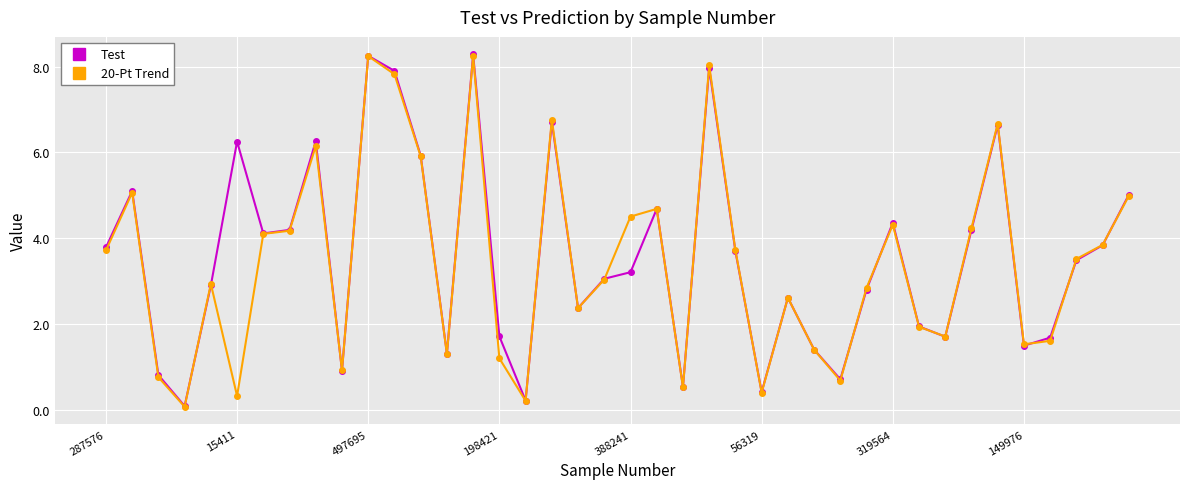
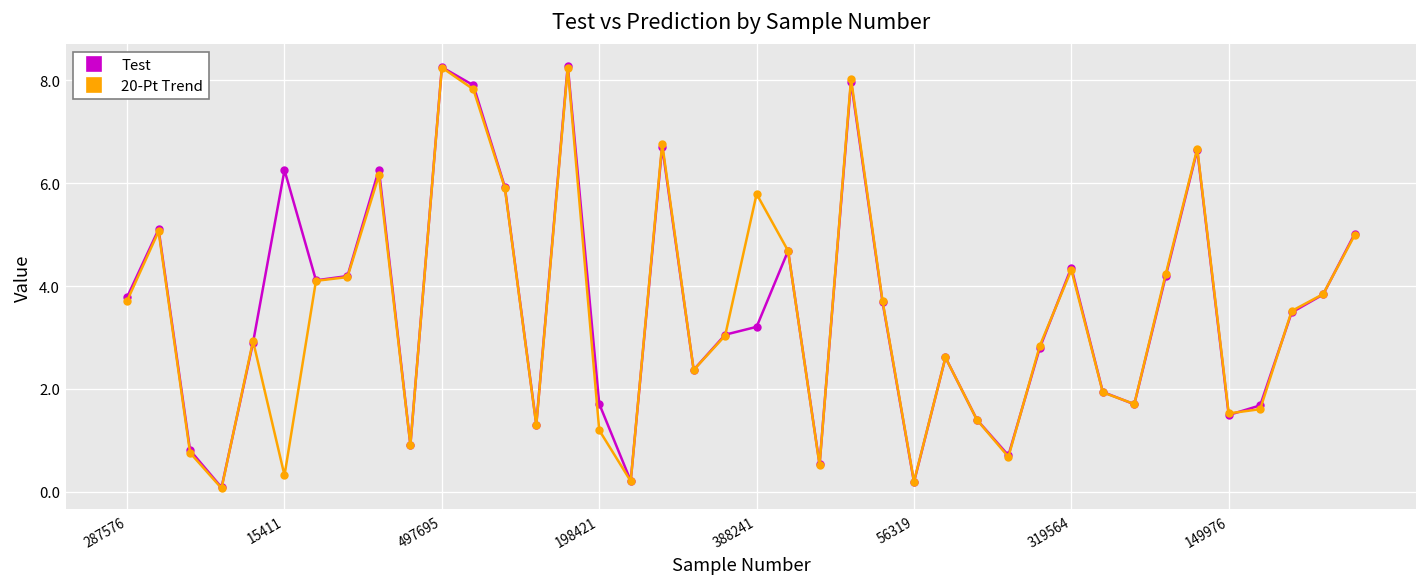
  {
    "Test": {
      "287576": 3.8,
      "15411": 6.3,
      "198421": 1.7,
      "388241": 3.2,
-     "56319": 0.4
+     "56319": 0.2
    },
    "20-Pt Trend": {
      "287576": 3.7,
      "15411": 0.3,
      "198421": 1.2,
-     "388241": 4.5,
-     "56319": 0.4
+     "388241": 5.8,
+     "56319": 0.2
    }
  }
